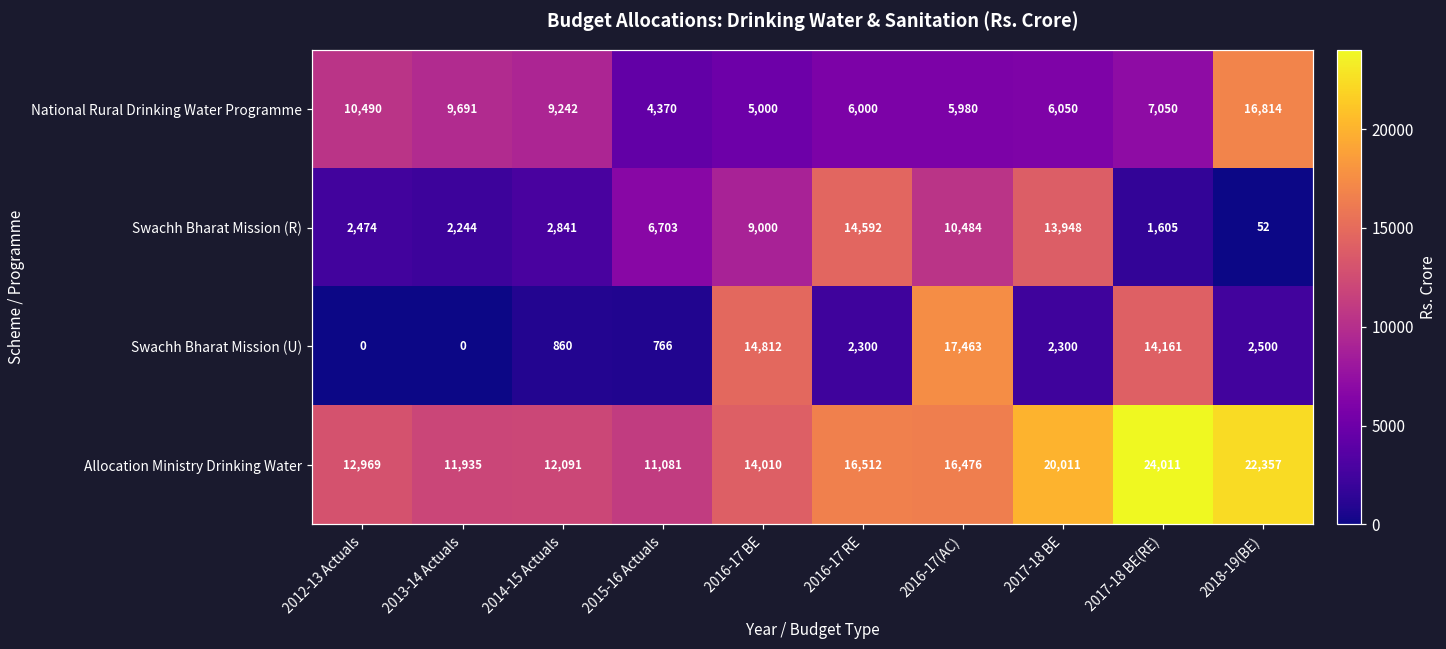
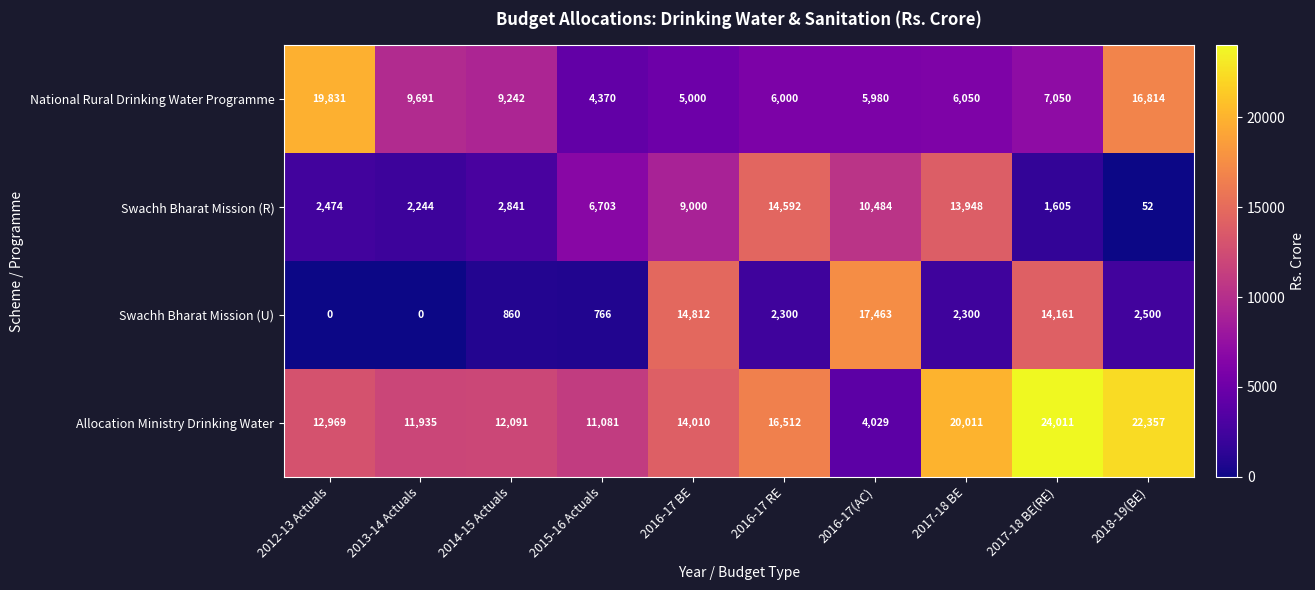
  {
    "National Rural Drinking Water Programme": {
-     "2012-13 Actuals": "10,490",
+     "2012-13 Actuals": "19,831",
      "2013-14 Actuals": "9,691",
      "2014-15 Actuals": "9,242",
      "2015-16 Actuals": "4,370",
      "2016-17 BE": "5,000",
      "2016-17 RE": "6,000",
      "2016-17(AC)": "5,980",
      "2017-18 BE": "6,050",
      "2017-18 BE(RE)": "7,050",
      "2018-19(BE)": "16,814"
    },
    "Swachh Bharat Mission (R)": {
      "2012-13 Actuals": "2,474",
      "2013-14 Actuals": "2,244",
      "2014-15 Actuals": "2,841",
      "2015-16 Actuals": "6,703",
      "2016-17 BE": "9,000",
      "2016-17 RE": "14,592",
      "2016-17(AC)": "10,484",
      "2017-18 BE": "13,948",
      "2017-18 BE(RE)": "1,605",
      "2018-19(BE)": "52"
    },
    "Swachh Bharat Mission (U)": {
      "2012-13 Actuals": "0",
      "2013-14 Actuals": "0",
      "2014-15 Actuals": "860",
      "2015-16 Actuals": "766",
      "2016-17 BE": "14,812",
      "2016-17 RE": "2,300",
      "2016-17(AC)": "17,463",
      "2017-18 BE": "2,300",
      "2017-18 BE(RE)": "14,161",
      "2018-19(BE)": "2,500"
    },
    "Allocation Ministry Drinking Water": {
      "2012-13 Actuals": "12,969",
      "2013-14 Actuals": "11,935",
      "2014-15 Actuals": "12,091",
      "2015-16 Actuals": "11,081",
      "2016-17 BE": "14,010",
      "2016-17 RE": "16,512",
-     "2016-17(AC)": "16,476",
+     "2016-17(AC)": "4,029",
      "2017-18 BE": "20,011",
      "2017-18 BE(RE)": "24,011",
      "2018-19(BE)": "22,357"
    }
  }
